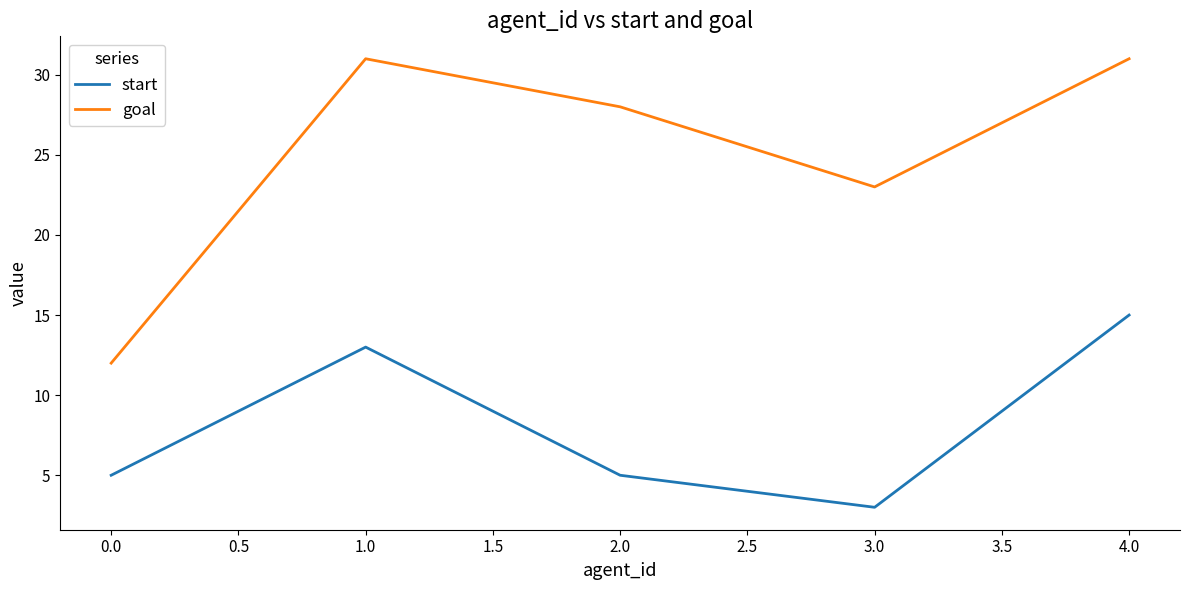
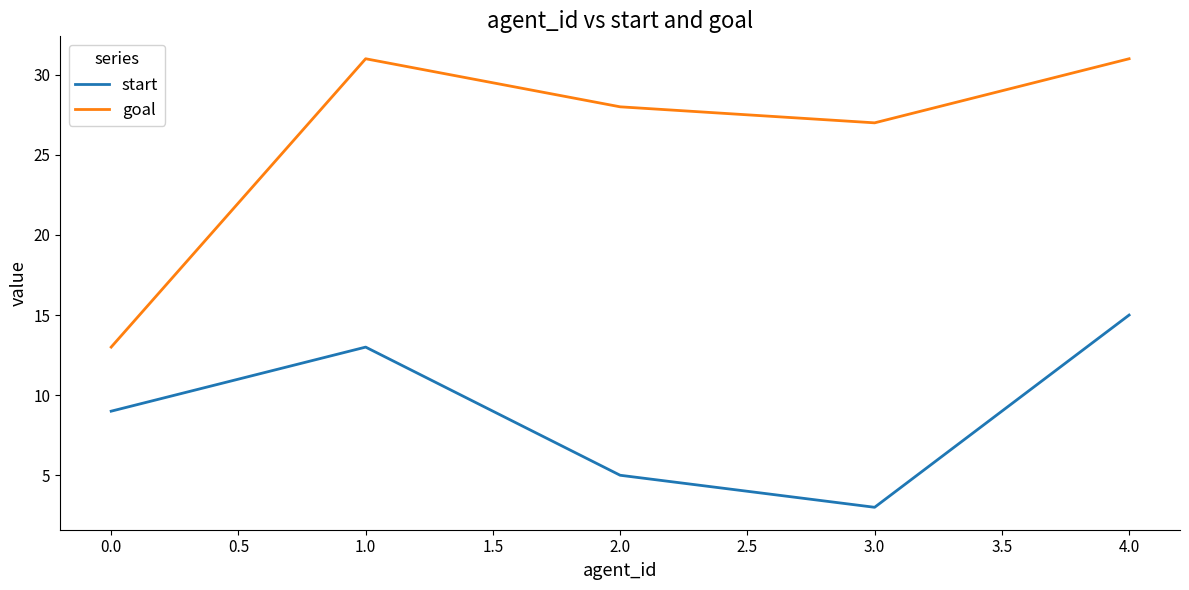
  {
    "start": {
-     "0.0": 5,
+     "0.0": 9,
      "1.0": 13,
      "2.0": 5,
      "3.0": 3,
      "4.0": 15
    },
    "goal": {
-     "0.0": 12,
+     "0.0": 13,
      "1.0": 31,
      "2.0": 28,
-     "3.0": 23,
+     "3.0": 27,
      "4.0": 31
    }
  }
